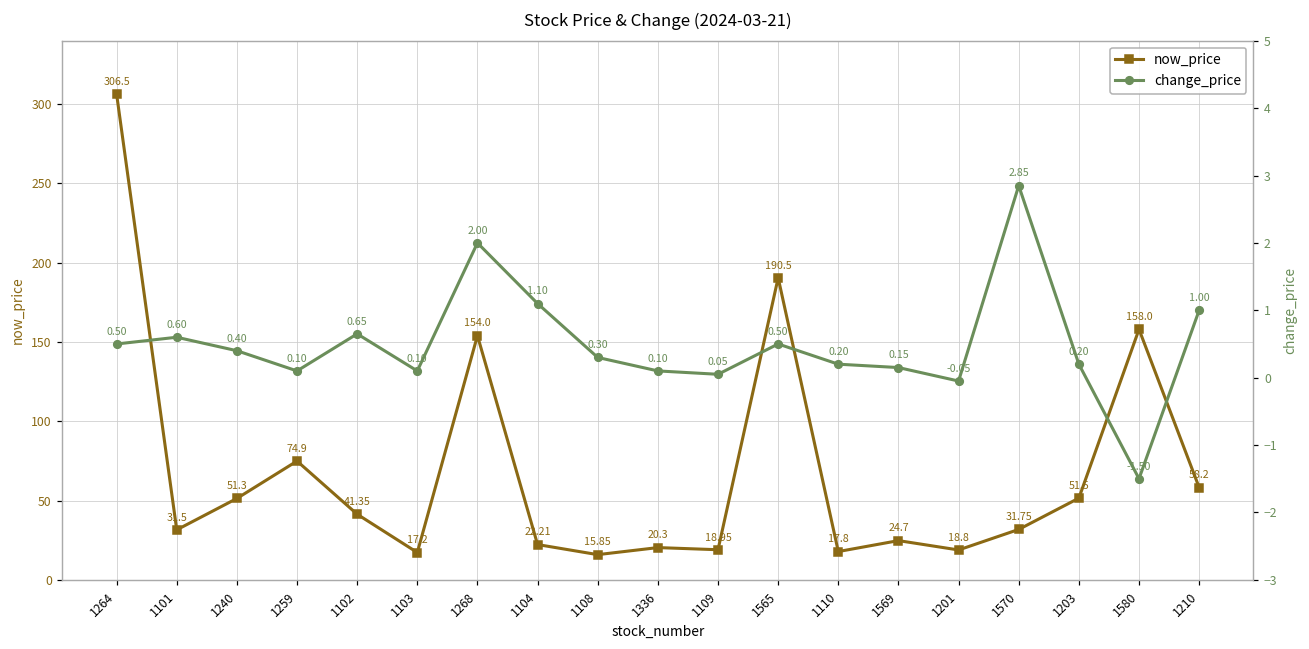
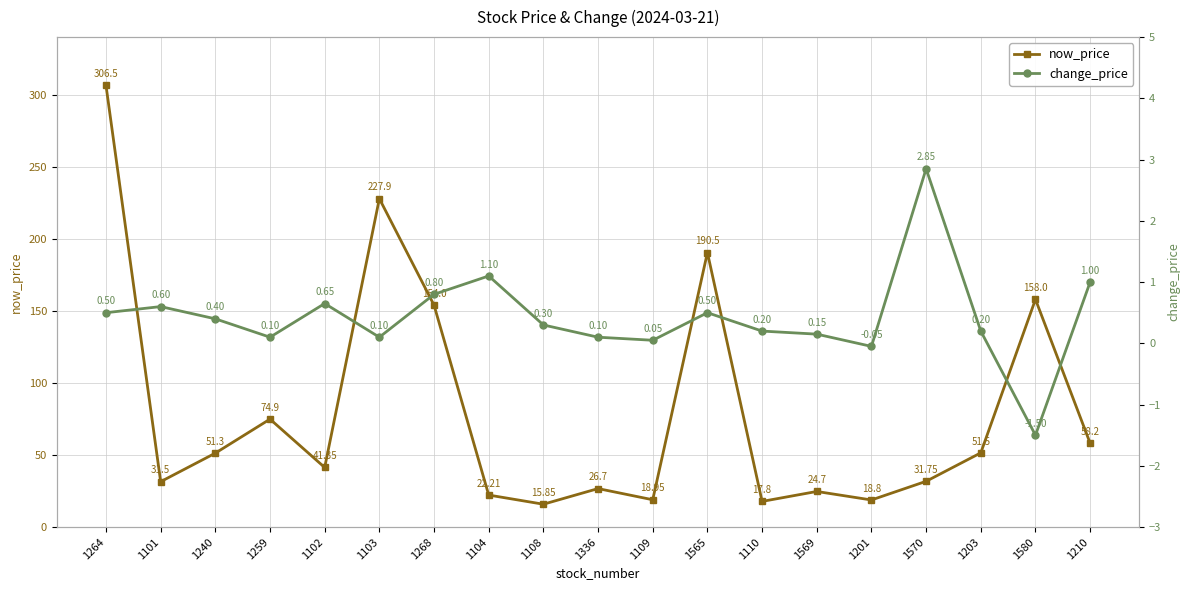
  {
    "now_price": {
      "1264": 306.5,
      "1101": 31.5,
      "1240": 51.3,
      "1259": 74.9,
      "1102": 41.35,
-     "1103": 17.2,
+     "1103": 227.9,
      "1104": 22.21,
      "1108": 15.85,
-     "1336": 20.3,
+     "1336": 26.7,
      "1109": 18.95,
      "1565": 190.5,
      "1110": 17.8,
      "1569": 24.7,
      "1201": 18.8,
      "1570": 31.75,
      "1203": 51.5,
      "1580": 158.0,
      "1210": 58.2
    },
    "change_price": {
      "1264": 0.50,
      "1101": 0.60,
      "1240": 0.40,
      "1259": 0.10,
      "1102": 0.65,
      "1103": 0.10,
-     "1268": 2.00,
+     "1268": 0.80,
      "1104": 1.10,
      "1108": 0.30,
      "1336": 0.10,
      "1109": 0.05,
      "1565": 0.50,
      "1110": 0.20,
      "1569": 0.15,
      "1201": -0.05,
      "1570": 2.85,
      "1203": 0.20,
      "1580": -1.50,
      "1210": 1.00
    }
  }
